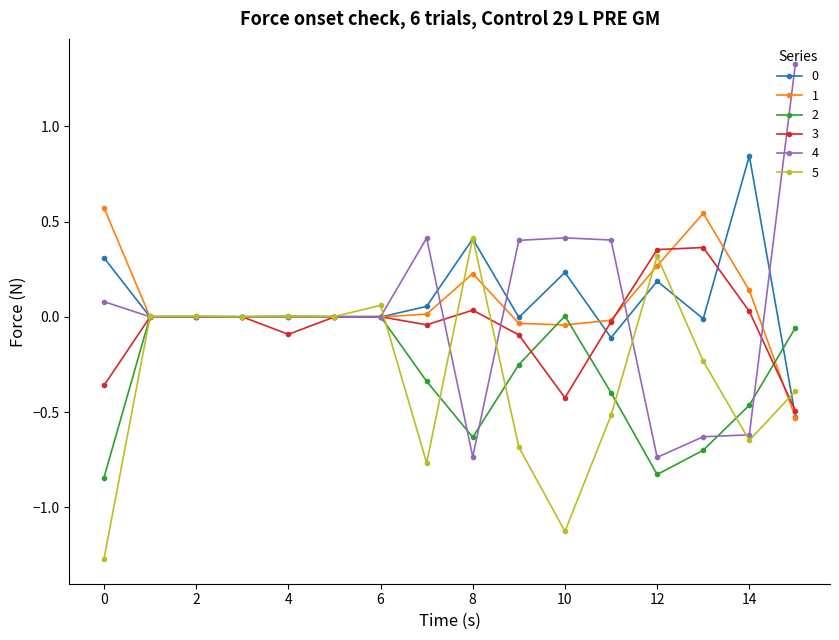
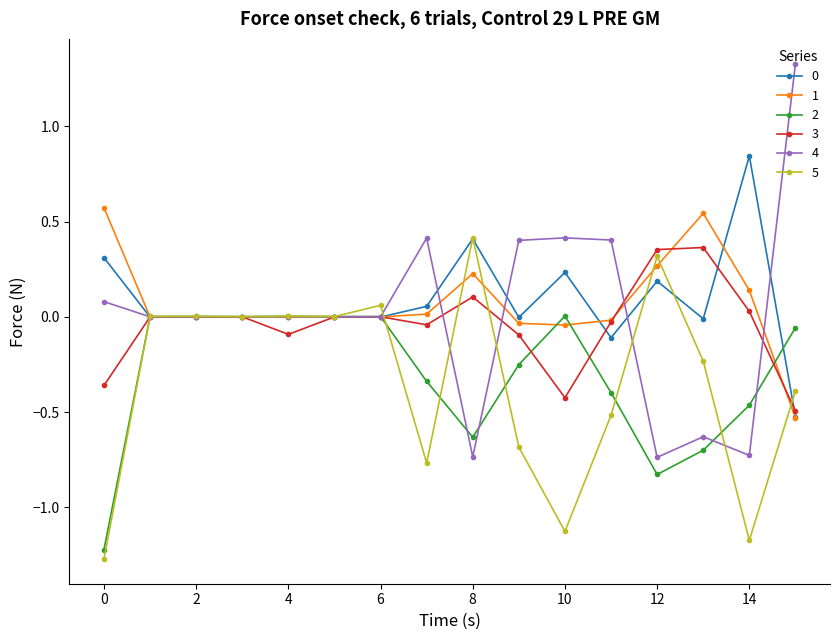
  {
    "0": {
      "0": 0.31,
      "10": 0.23,
      "12": 0.19,
      "14": 0.84
    },
    "1": {
      "0": 0.57,
      "8": 0.23,
      "10": -0.04,
      "12": 0.27,
      "14": 0.14
    },
    "2": {
-     "0": -0.84,
+     "0": -1.22,
      "8": -0.63,
      "10": 0.00,
      "12": -0.83,
      "14": -0.46
    },
    "3": {
      "0": -0.36,
      "4": -0.09,
-     "8": 0.03,
+     "8": 0.10,
      "10": -0.42,
      "12": 0.35,
      "14": 0.03
    },
    "4": {
      "0": 0.08,
      "8": -0.74,
      "10": 0.41,
      "12": -0.74,
-     "14": -0.62
+     "14": -0.73
    },
    "5": {
      "0": -1.27,
      "6": 0.06,
      "10": -1.13,
      "12": 0.32,
-     "14": -0.65
+     "14": -1.17
    }
  }
